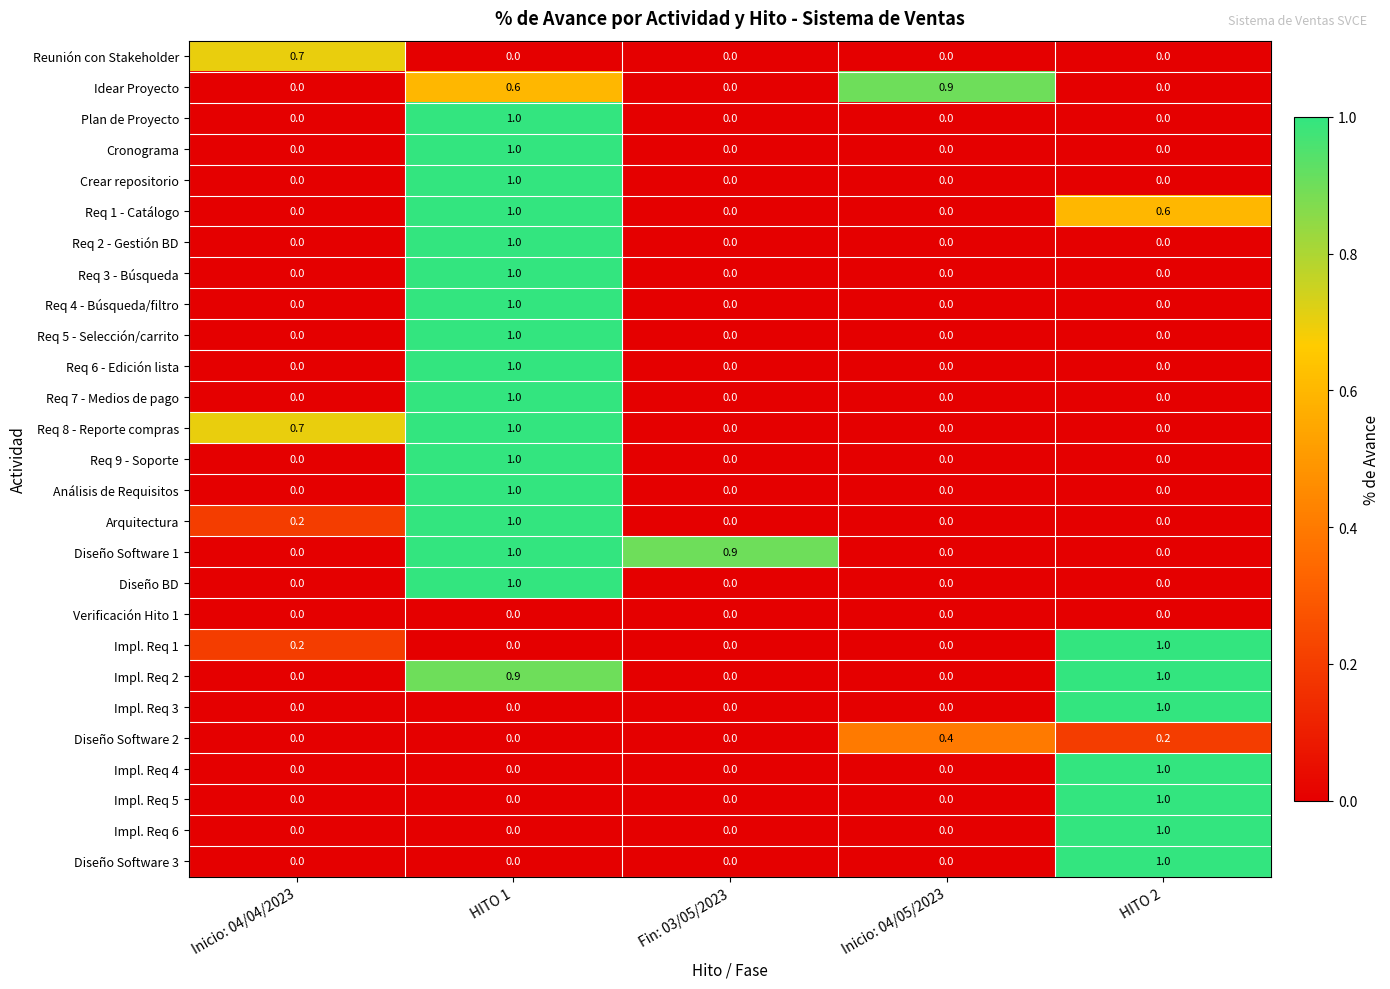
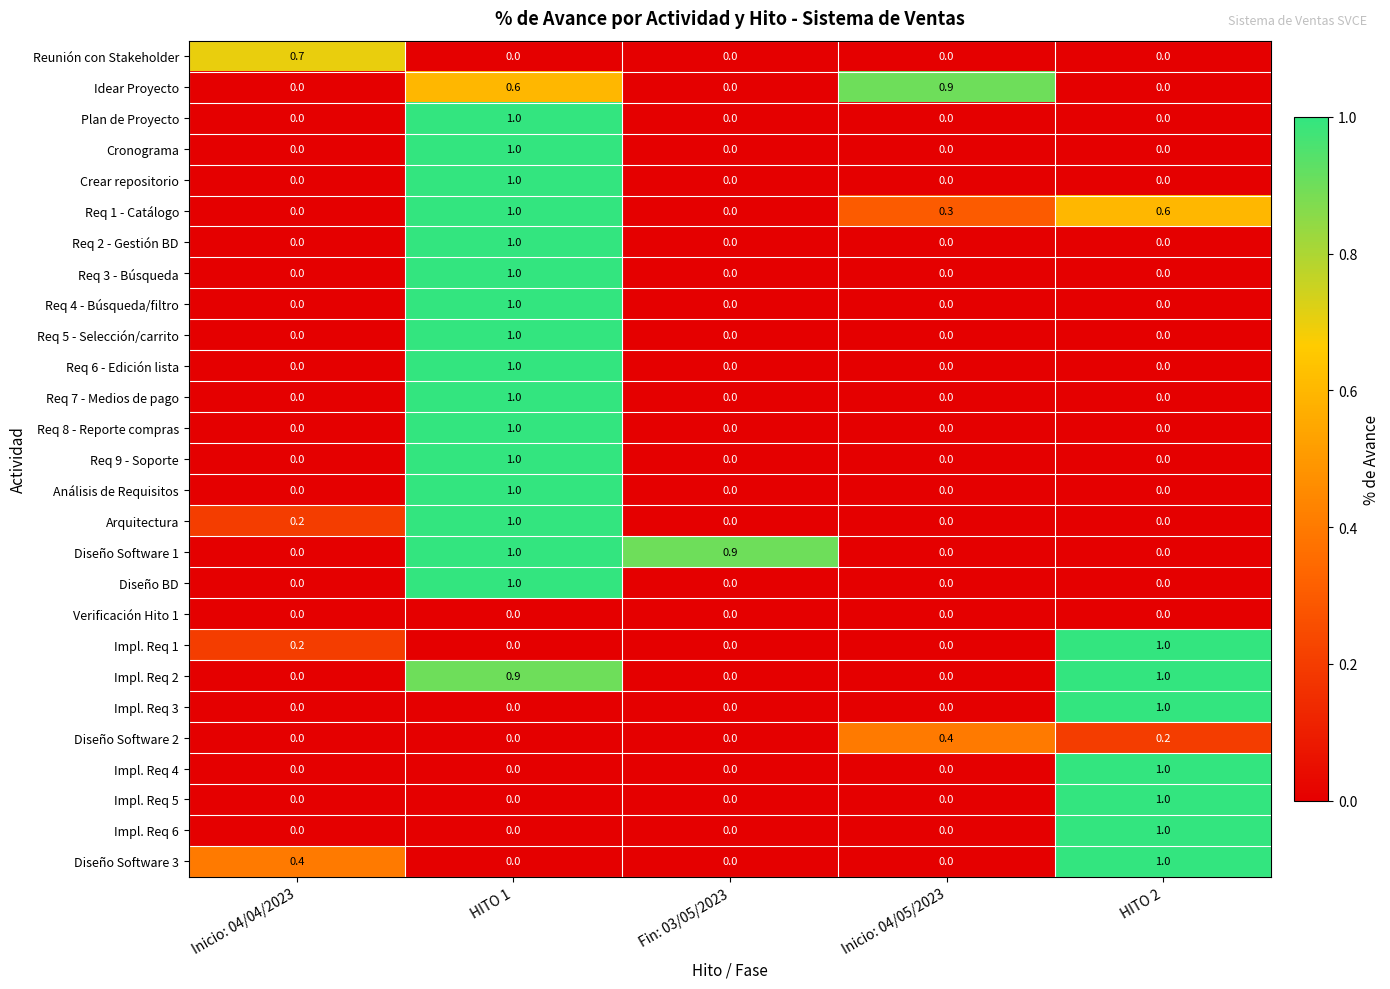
  {
    "Reunión con Stakeholder": {
      "Inicio: 04/04/2023": 0.7,
      "HITO 1": 0.0,
      "Fin: 03/05/2023": 0.0,
      "Inicio: 04/05/2023": 0.0,
      "HITO 2": 0.0
    },
    "Idear Proyecto": {
      "Inicio: 04/04/2023": 0.0,
      "HITO 1": 0.6,
      "Fin: 03/05/2023": 0.0,
      "Inicio: 04/05/2023": 0.9,
      "HITO 2": 0.0
    },
    "Plan de Proyecto": {
      "Inicio: 04/04/2023": 0.0,
      "HITO 1": 1.0,
      "Fin: 03/05/2023": 0.0,
      "Inicio: 04/05/2023": 0.0,
      "HITO 2": 0.0
    },
    "Cronograma": {
      "Inicio: 04/04/2023": 0.0,
      "HITO 1": 1.0,
      "Fin: 03/05/2023": 0.0,
      "Inicio: 04/05/2023": 0.0,
      "HITO 2": 0.0
    },
    "Crear repositorio": {
      "Inicio: 04/04/2023": 0.0,
      "HITO 1": 1.0,
      "Fin: 03/05/2023": 0.0,
      "Inicio: 04/05/2023": 0.0,
      "HITO 2": 0.0
    },
    "Req 1 - Catálogo": {
      "Inicio: 04/04/2023": 0.0,
      "HITO 1": 1.0,
      "Fin: 03/05/2023": 0.0,
-     "Inicio: 04/05/2023": 0.0,
+     "Inicio: 04/05/2023": 0.3,
      "HITO 2": 0.6
    },
    "Req 2 - Gestión BD": {
      "Inicio: 04/04/2023": 0.0,
      "HITO 1": 1.0,
      "Fin: 03/05/2023": 0.0,
      "Inicio: 04/05/2023": 0.0,
      "HITO 2": 0.0
    },
    "Req 3 - Búsqueda": {
      "Inicio: 04/04/2023": 0.0,
      "HITO 1": 1.0,
      "Fin: 03/05/2023": 0.0,
      "Inicio: 04/05/2023": 0.0,
      "HITO 2": 0.0
    },
    "Req 4 - Búsqueda/filtro": {
      "Inicio: 04/04/2023": 0.0,
      "HITO 1": 1.0,
      "Fin: 03/05/2023": 0.0,
      "Inicio: 04/05/2023": 0.0,
      "HITO 2": 0.0
    },
    "Req 5 - Selección/carrito": {
      "Inicio: 04/04/2023": 0.0,
      "HITO 1": 1.0,
      "Fin: 03/05/2023": 0.0,
      "Inicio: 04/05/2023": 0.0,
      "HITO 2": 0.0
    },
    "Req 6 - Edición lista": {
      "Inicio: 04/04/2023": 0.0,
      "HITO 1": 1.0,
      "Fin: 03/05/2023": 0.0,
      "Inicio: 04/05/2023": 0.0,
      "HITO 2": 0.0
    },
    "Req 7 - Medios de pago": {
      "Inicio: 04/04/2023": 0.0,
      "HITO 1": 1.0,
      "Fin: 03/05/2023": 0.0,
      "Inicio: 04/05/2023": 0.0,
      "HITO 2": 0.0
    },
    "Req 8 - Reporte compras": {
-     "Inicio: 04/04/2023": 0.7,
+     "Inicio: 04/04/2023": 0.0,
      "HITO 1": 1.0,
      "Fin: 03/05/2023": 0.0,
      "Inicio: 04/05/2023": 0.0,
      "HITO 2": 0.0
    },
    "Req 9 - Soporte": {
      "Inicio: 04/04/2023": 0.0,
      "HITO 1": 1.0,
      "Fin: 03/05/2023": 0.0,
      "Inicio: 04/05/2023": 0.0,
      "HITO 2": 0.0
    },
    "Análisis de Requisitos": {
      "Inicio: 04/04/2023": 0.0,
      "HITO 1": 1.0,
      "Fin: 03/05/2023": 0.0,
      "Inicio: 04/05/2023": 0.0,
      "HITO 2": 0.0
    },
    "Arquitectura": {
      "Inicio: 04/04/2023": 0.2,
      "HITO 1": 1.0,
      "Fin: 03/05/2023": 0.0,
      "Inicio: 04/05/2023": 0.0,
      "HITO 2": 0.0
    },
    "Diseño Software 1": {
      "Inicio: 04/04/2023": 0.0,
      "HITO 1": 1.0,
      "Fin: 03/05/2023": 0.9,
      "Inicio: 04/05/2023": 0.0,
      "HITO 2": 0.0
    },
    "Diseño BD": {
      "Inicio: 04/04/2023": 0.0,
      "HITO 1": 1.0,
      "Fin: 03/05/2023": 0.0,
      "Inicio: 04/05/2023": 0.0,
      "HITO 2": 0.0
    },
    "Verificación Hito 1": {
      "Inicio: 04/04/2023": 0.0,
      "HITO 1": 0.0,
      "Fin: 03/05/2023": 0.0,
      "Inicio: 04/05/2023": 0.0,
      "HITO 2": 0.0
    },
    "Impl. Req 1": {
      "Inicio: 04/04/2023": 0.2,
      "HITO 1": 0.0,
      "Fin: 03/05/2023": 0.0,
      "Inicio: 04/05/2023": 0.0,
      "HITO 2": 1.0
    },
    "Impl. Req 2": {
      "Inicio: 04/04/2023": 0.0,
      "HITO 1": 0.9,
      "Fin: 03/05/2023": 0.0,
      "Inicio: 04/05/2023": 0.0,
      "HITO 2": 1.0
    },
    "Impl. Req 3": {
      "Inicio: 04/04/2023": 0.0,
      "HITO 1": 0.0,
      "Fin: 03/05/2023": 0.0,
      "Inicio: 04/05/2023": 0.0,
      "HITO 2": 1.0
    },
    "Diseño Software 2": {
      "Inicio: 04/04/2023": 0.0,
      "HITO 1": 0.0,
      "Fin: 03/05/2023": 0.0,
      "Inicio: 04/05/2023": 0.4,
      "HITO 2": 0.2
    },
    "Impl. Req 4": {
      "Inicio: 04/04/2023": 0.0,
      "HITO 1": 0.0,
      "Fin: 03/05/2023": 0.0,
      "Inicio: 04/05/2023": 0.0,
      "HITO 2": 1.0
    },
    "Impl. Req 5": {
      "Inicio: 04/04/2023": 0.0,
      "HITO 1": 0.0,
      "Fin: 03/05/2023": 0.0,
      "Inicio: 04/05/2023": 0.0,
      "HITO 2": 1.0
    },
    "Impl. Req 6": {
      "Inicio: 04/04/2023": 0.0,
      "HITO 1": 0.0,
      "Fin: 03/05/2023": 0.0,
      "Inicio: 04/05/2023": 0.0,
      "HITO 2": 1.0
    },
    "Diseño Software 3": {
-     "Inicio: 04/04/2023": 0.0,
+     "Inicio: 04/04/2023": 0.4,
      "HITO 1": 0.0,
      "Fin: 03/05/2023": 0.0,
      "Inicio: 04/05/2023": 0.0,
      "HITO 2": 1.0
    }
  }
